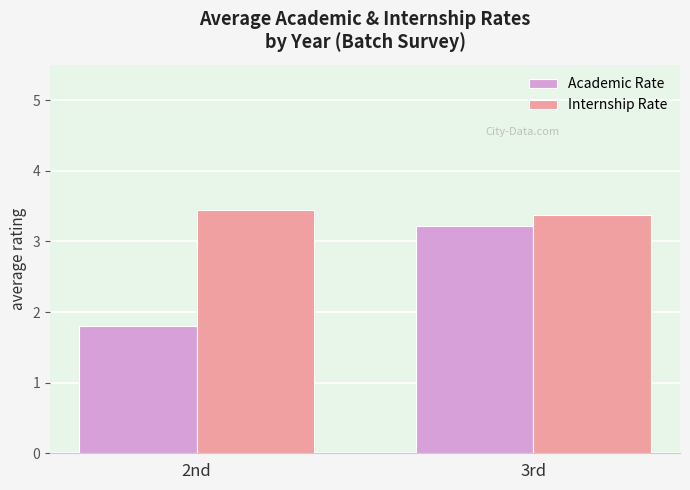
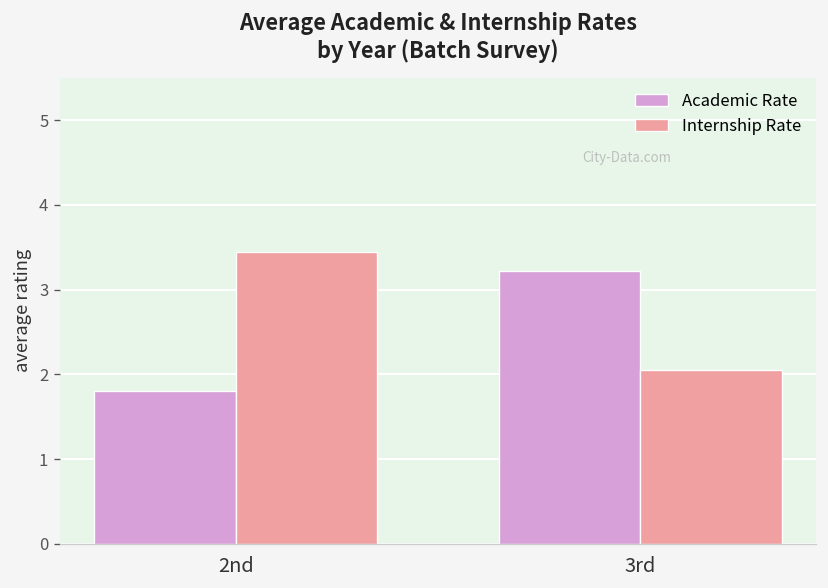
  {
    "Academic Rate": {
      "2nd": 1.8,
      "3rd": 3.2
    },
    "Internship Rate": {
      "2nd": 3.5,
-     "3rd": 3.4
+     "3rd": 2.1
    }
  }
